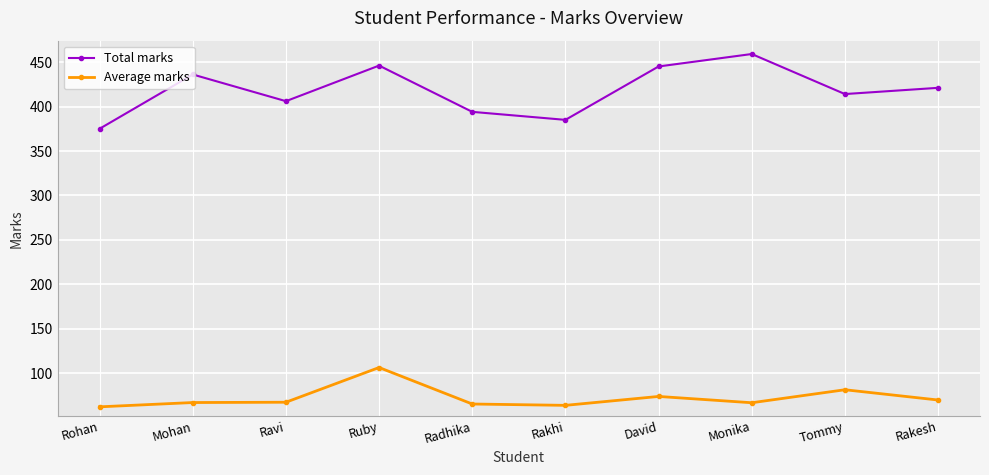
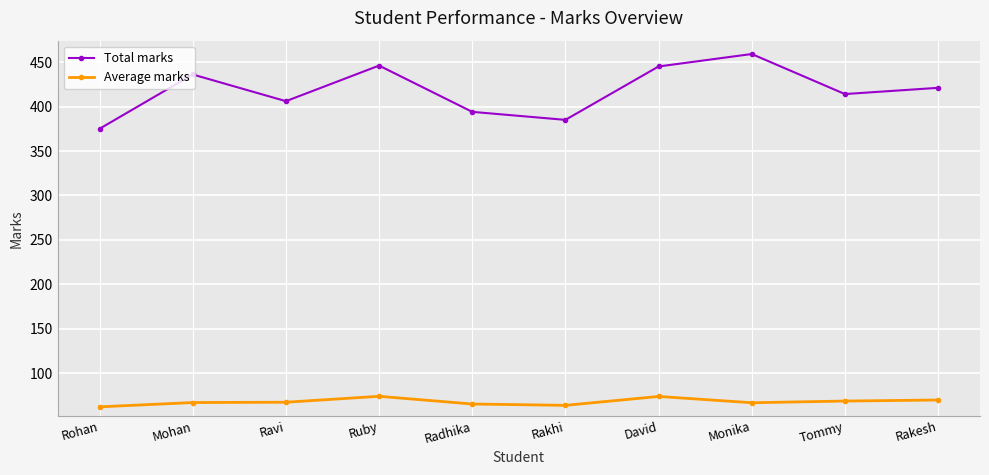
  {
    "Total marks": {
      "Rohan": 380,
      "Ravi": 410,
      "Ruby": 450,
      "Radhika": 390,
      "Rakhi": 390,
      "David": 450,
      "Monika": 460,
      "Tommy": 410,
      "Rakesh": 420
    },
    "Average marks": {
      "Rohan": 60,
      "Mohan": 70,
      "Ravi": 70,
-     "Ruby": 110,
+     "Ruby": 70,
      "Radhika": 70,
      "Rakhi": 60,
      "David": 70,
      "Monika": 70,
-     "Tommy": 80,
+     "Tommy": 70,
      "Rakesh": 70
    }
  }
